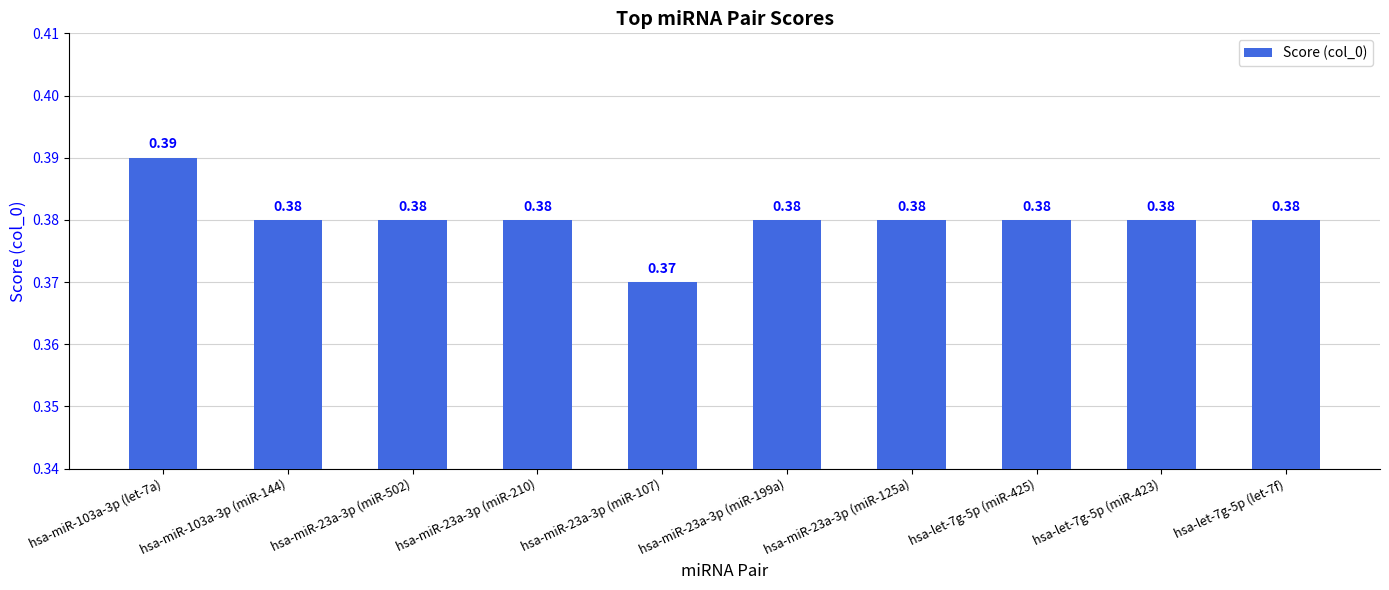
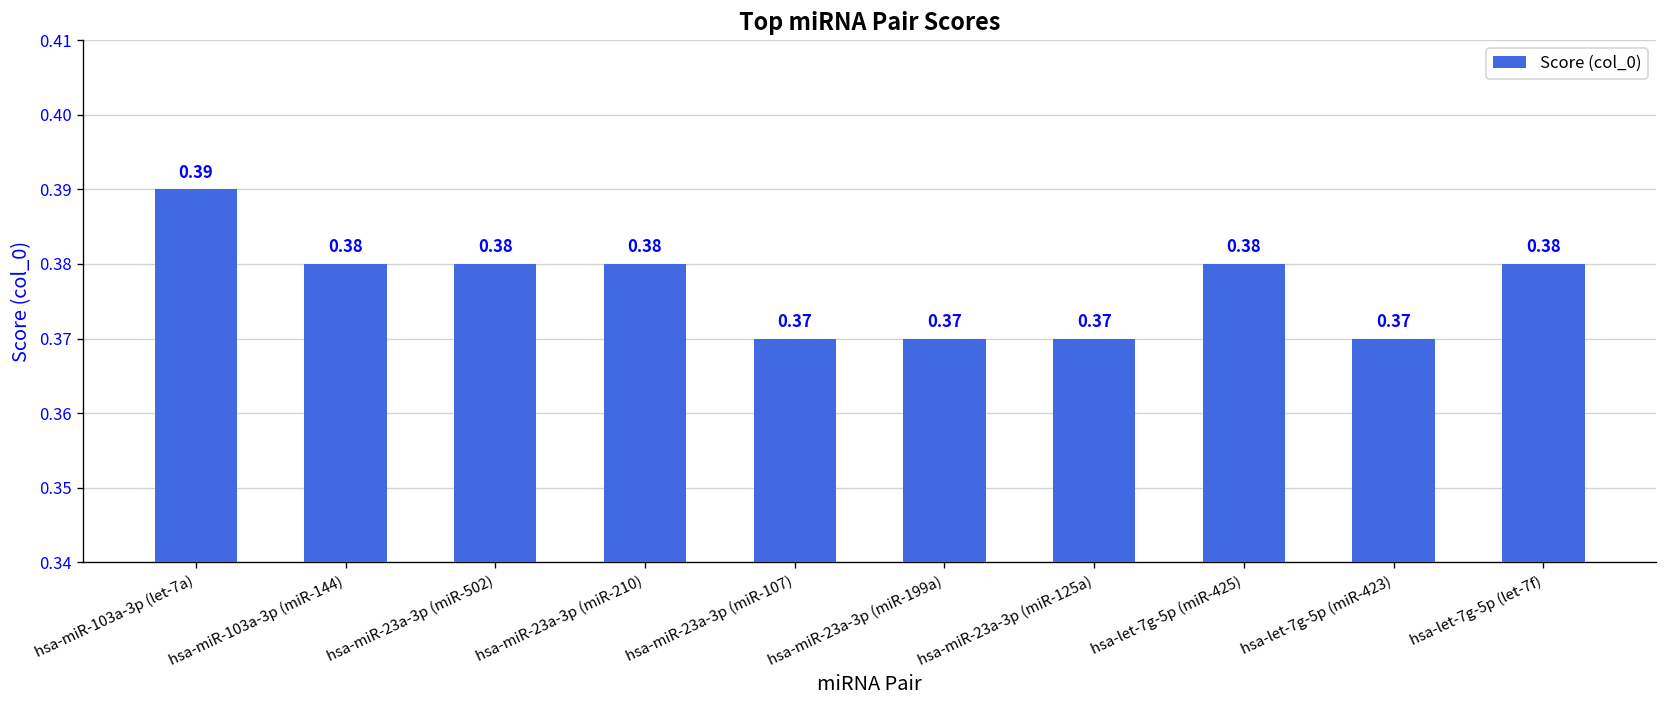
  {
    "hsa-miR-103a-3p (let-7a)": 0.39,
    "hsa-miR-103a-3p (miR-144)": 0.38,
    "hsa-miR-23a-3p (miR-502)": 0.38,
    "hsa-miR-23a-3p (miR-210)": 0.38,
    "hsa-miR-23a-3p (miR-107)": 0.37,
-   "hsa-miR-23a-3p (miR-199a)": 0.38,
-   "hsa-miR-23a-3p (miR-125a)": 0.38,
+   "hsa-miR-23a-3p (miR-199a)": 0.37,
+   "hsa-miR-23a-3p (miR-125a)": 0.37,
    "hsa-let-7g-5p (miR-425)": 0.38,
-   "hsa-let-7g-5p (miR-423)": 0.38,
+   "hsa-let-7g-5p (miR-423)": 0.37,
    "hsa-let-7g-5p (let-7f)": 0.38
  }
